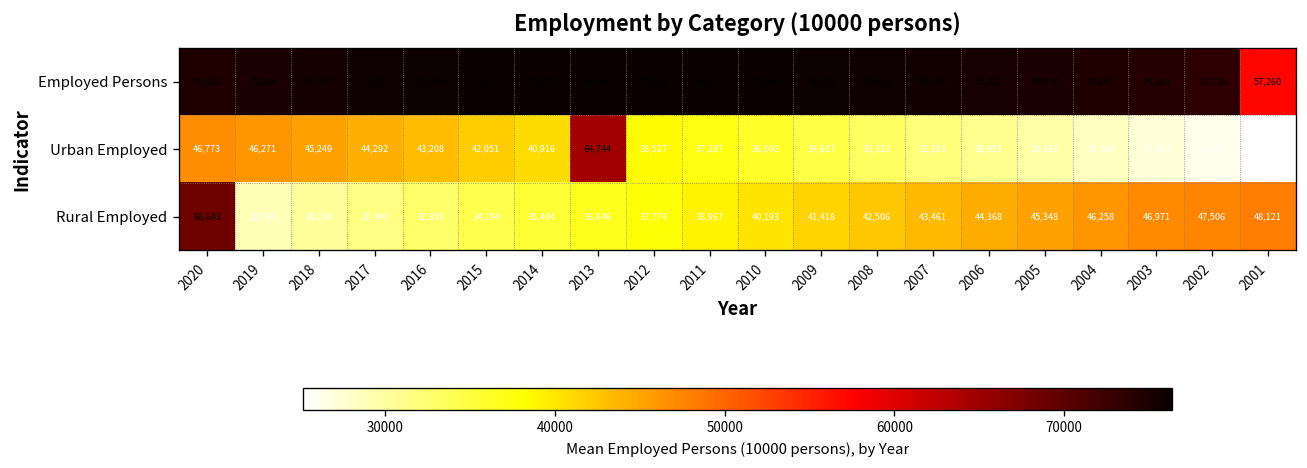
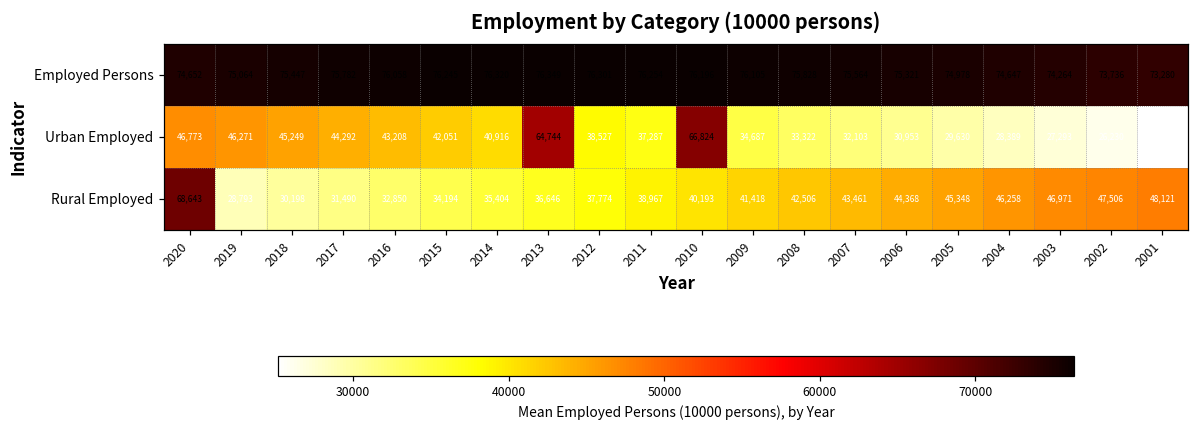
  {
    "Employed Persons": {
-     "2001": "57,260"
+     "2001": "73,280"
    },
    "Urban Employed": {
      "2020": "46,773",
      "2019": "46,271",
      "2018": "45,249",
      "2017": "44,292",
      "2016": "43,208",
      "2015": "42,051",
      "2014": "40,916",
      "2013": "64,744",
      "2012": "38,527",
      "2011": "37,287",
-     "2010": "36,003",
+     "2010": "66,824",
      "2009": "34,687",
      "2008": "33,322",
      "2007": "32,103",
      "2006": "30,953",
      "2005": "29,630",
      "2004": "28,389"
    },
    "Rural Employed": {
      "2020": "68,643",
      "2019": "28,793",
      "2018": "30,198",
      "2017": "31,490",
      "2016": "32,850",
      "2015": "34,194",
      "2014": "35,404",
      "2013": "36,646",
      "2012": "37,774",
      "2011": "38,967",
      "2010": "40,193",
      "2009": "41,418",
      "2008": "42,506",
      "2007": "43,461",
      "2006": "44,368",
      "2005": "45,348",
      "2004": "46,258",
      "2003": "46,971",
      "2002": "47,506",
      "2001": "48,121"
    }
  }
